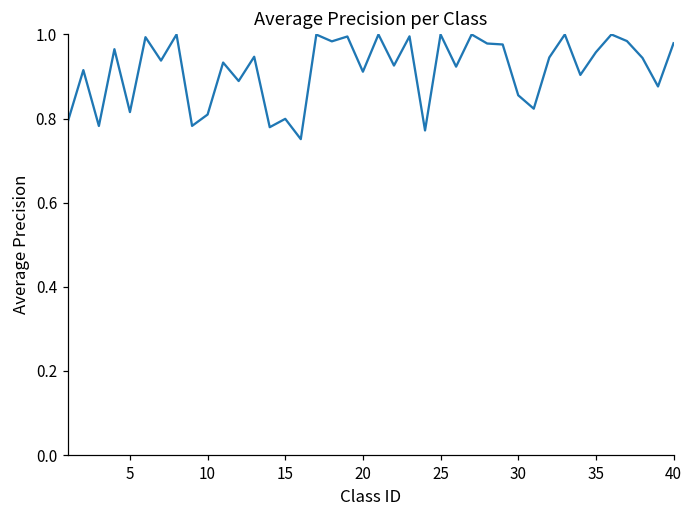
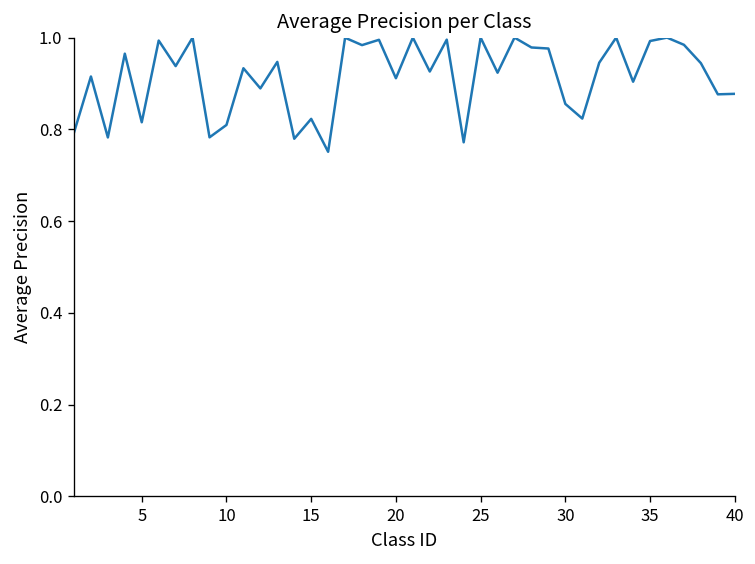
  {
    "5": 0.82,
    "10": 0.81,
-   "15": 0.80,
+   "15": 0.82,
    "20": 0.91,
    "25": 1.00,
    "30": 0.86,
-   "35": 0.96,
-   "40": 0.98
+   "35": 0.99,
+   "40": 0.88
  }
